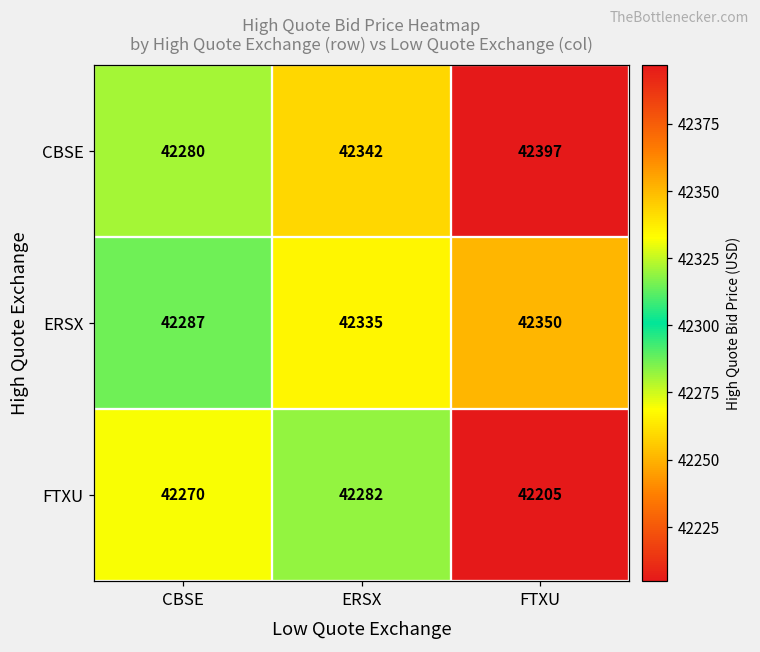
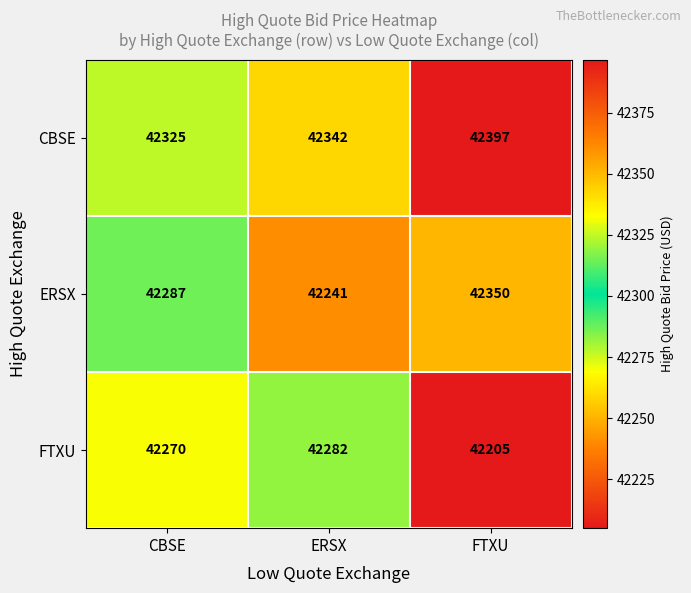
  {
    "CBSE": {
-     "CBSE": 42280,
+     "CBSE": 42325,
      "ERSX": 42342,
      "FTXU": 42397
    },
    "ERSX": {
      "CBSE": 42287,
-     "ERSX": 42335,
+     "ERSX": 42241,
      "FTXU": 42350
    },
    "FTXU": {
      "CBSE": 42270,
      "ERSX": 42282,
      "FTXU": 42205
    }
  }
